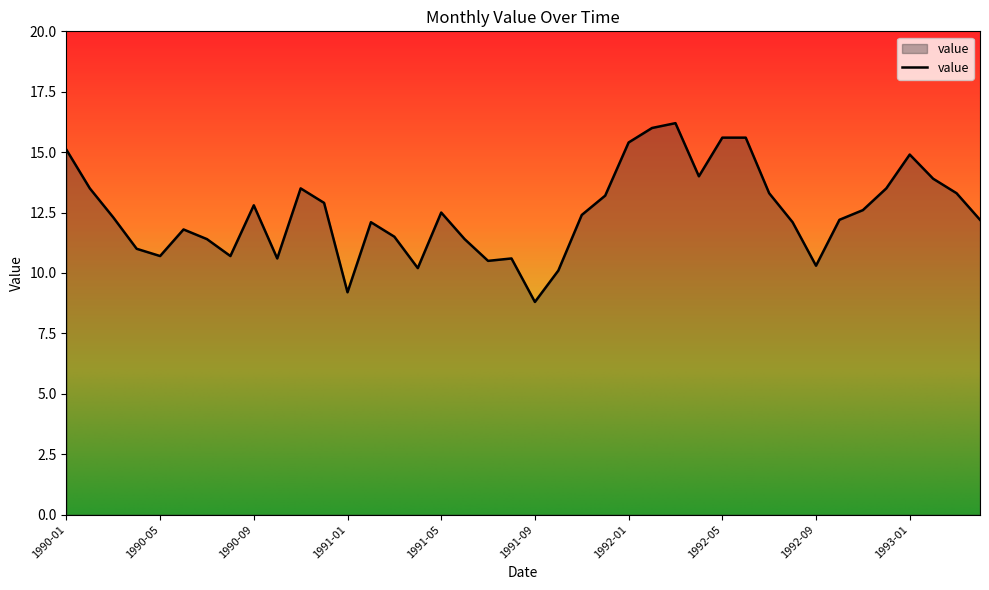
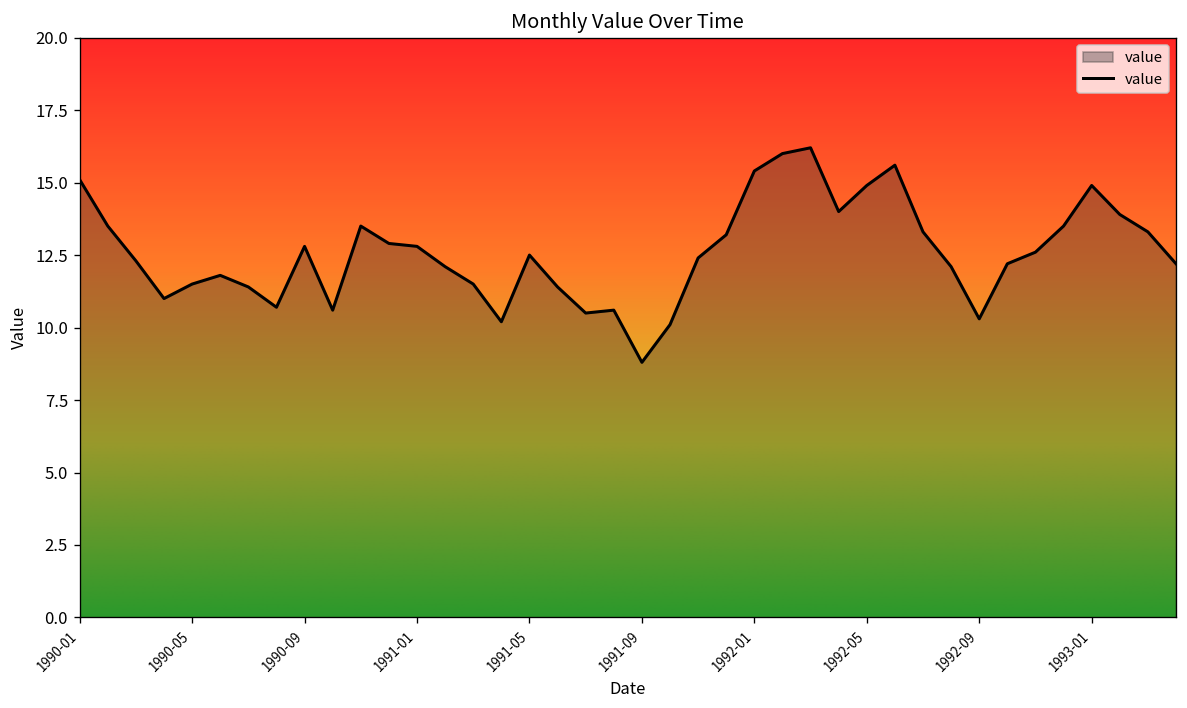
  {
    "1990-01": 15.1,
-   "1990-05": 10.7,
+   "1990-05": 11.5,
    "1990-09": 12.8,
-   "1991-01": 9.2,
+   "1991-01": 12.8,
    "1991-05": 12.5,
    "1991-09": 8.8,
    "1992-01": 15.4,
-   "1992-05": 15.6,
+   "1992-05": 14.9,
    "1992-09": 10.3,
    "1993-01": 14.9
  }
